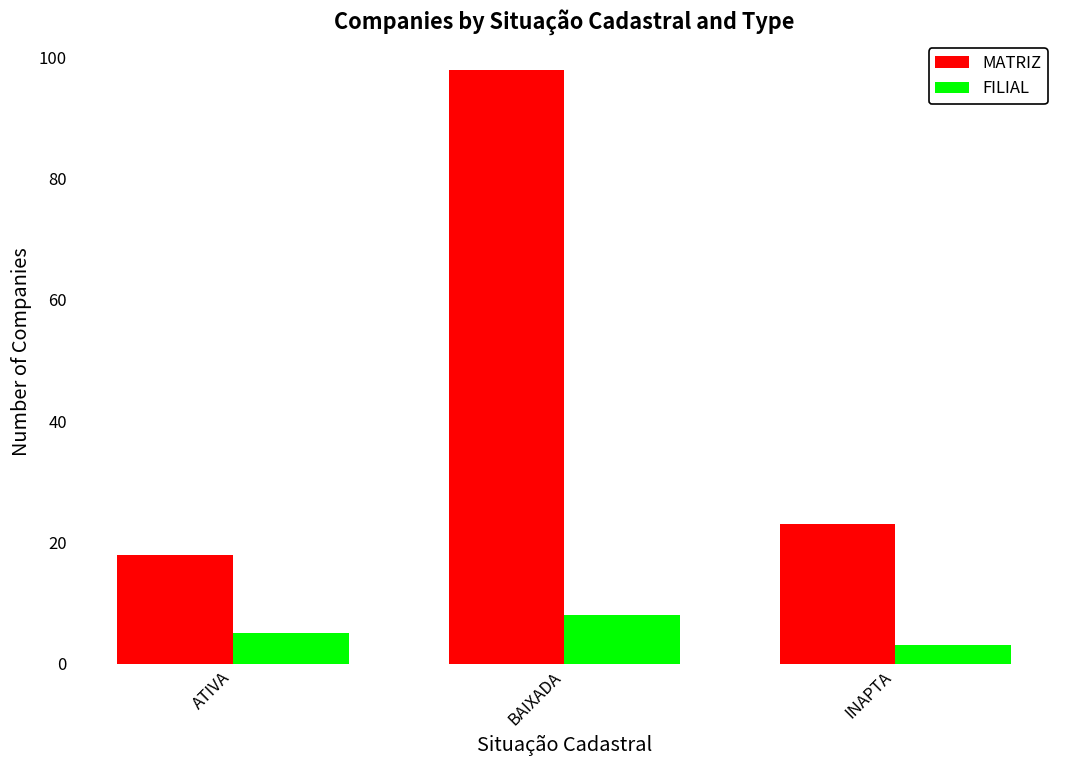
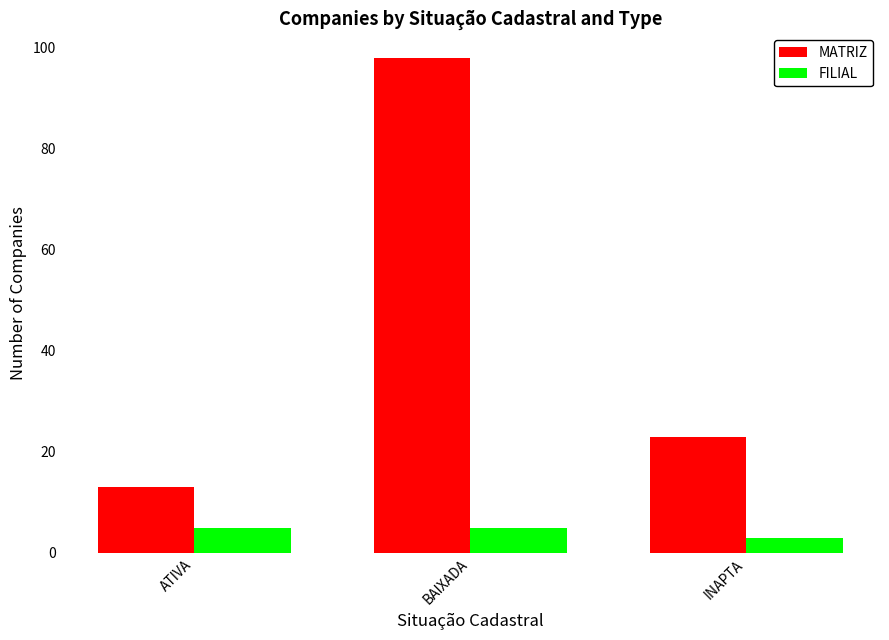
  {
    "MATRIZ": {
-     "ATIVA": 18,
+     "ATIVA": 13,
      "BAIXADA": 98,
      "INAPTA": 23
    },
    "FILIAL": {
      "ATIVA": 5,
-     "BAIXADA": 8,
+     "BAIXADA": 5,
      "INAPTA": 3
    }
  }
